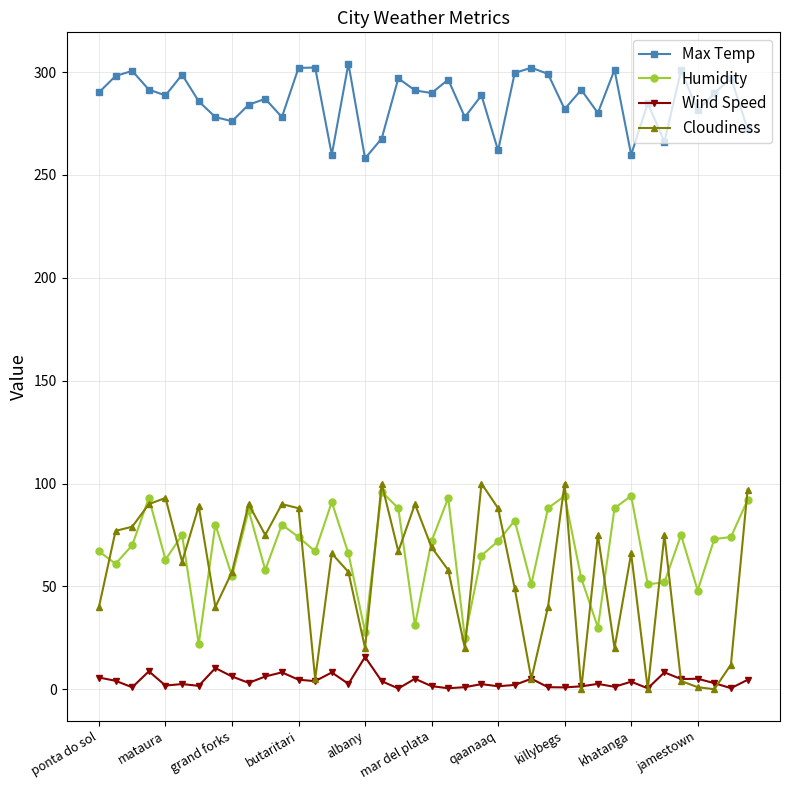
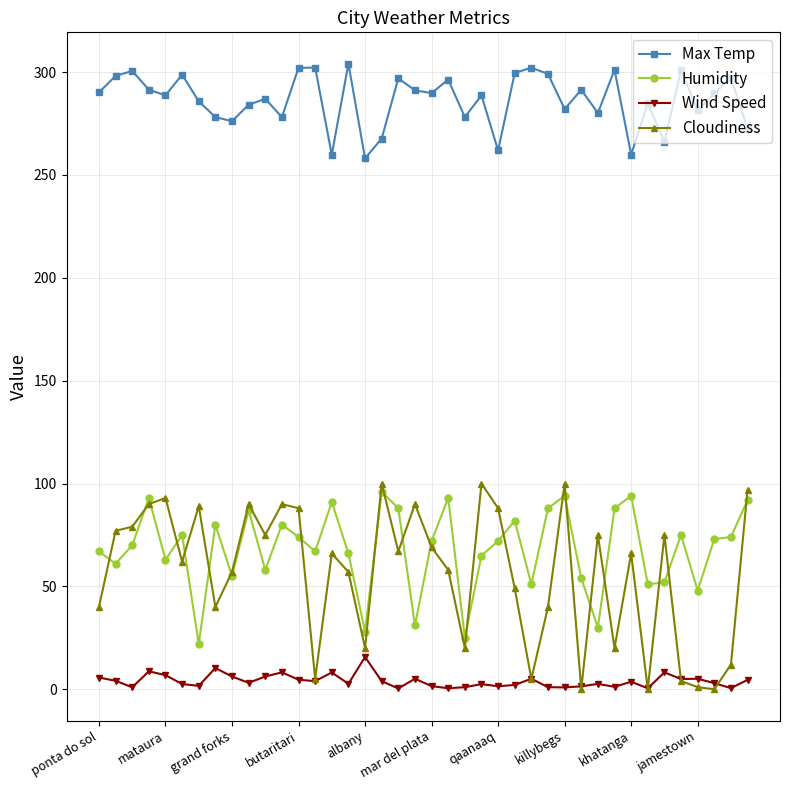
  {
    "Max Temp": {
      "ponta do sol": 290,
      "mataura": 289,
      "grand forks": 276,
      "butaritari": 302,
      "albany": 258,
      "mar del plata": 290,
      "qaanaaq": 262,
      "killybegs": 282,
      "khatanga": 260
    },
    "Humidity": {
      "ponta do sol": 67,
      "mataura": 63,
      "grand forks": 55,
      "butaritari": 74,
      "albany": 28,
      "mar del plata": 72,
      "qaanaaq": 72,
      "killybegs": 94,
      "khatanga": 94,
      "jamestown": 48
    },
    "Wind Speed": {
      "ponta do sol": 6,
-     "mataura": 2,
+     "mataura": 7,
      "grand forks": 6,
      "butaritari": 5,
      "albany": 16,
      "mar del plata": 2,
      "qaanaaq": 1,
      "killybegs": 1,
      "khatanga": 4,
      "jamestown": 5
    },
    "Cloudiness": {
      "ponta do sol": 40,
      "mataura": 93,
      "grand forks": 57,
      "butaritari": 88,
      "albany": 20,
      "mar del plata": 69,
      "qaanaaq": 88,
      "killybegs": 100,
      "khatanga": 66,
      "jamestown": 1
    }
  }
